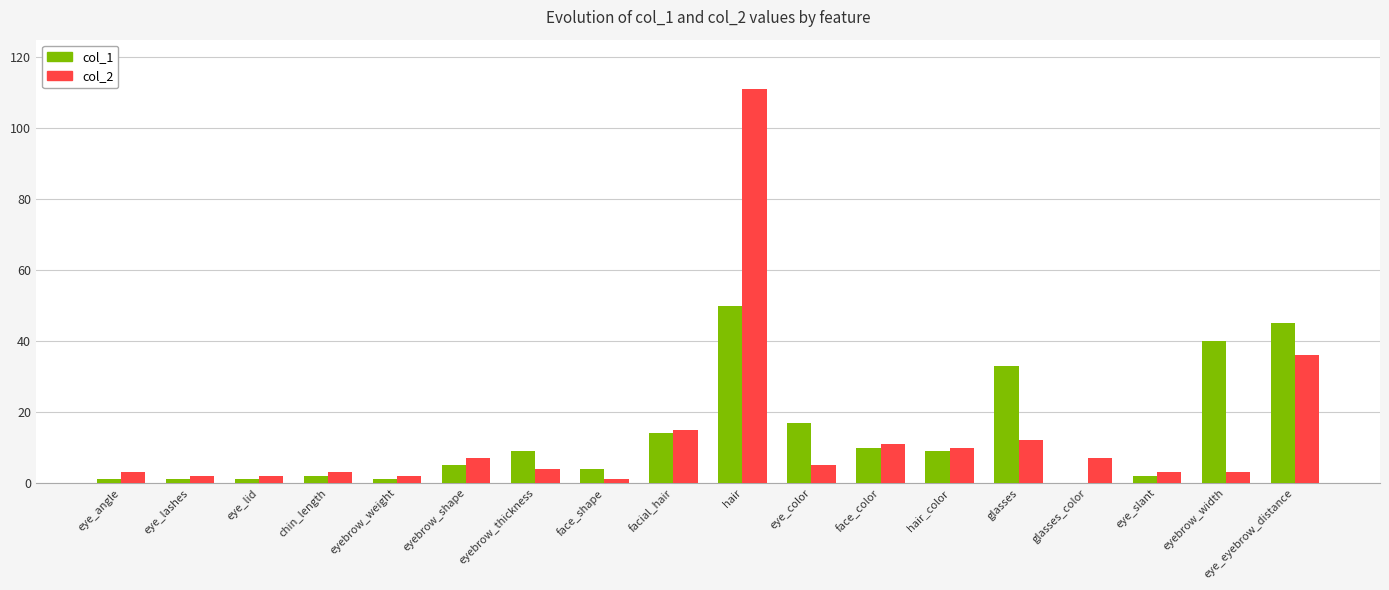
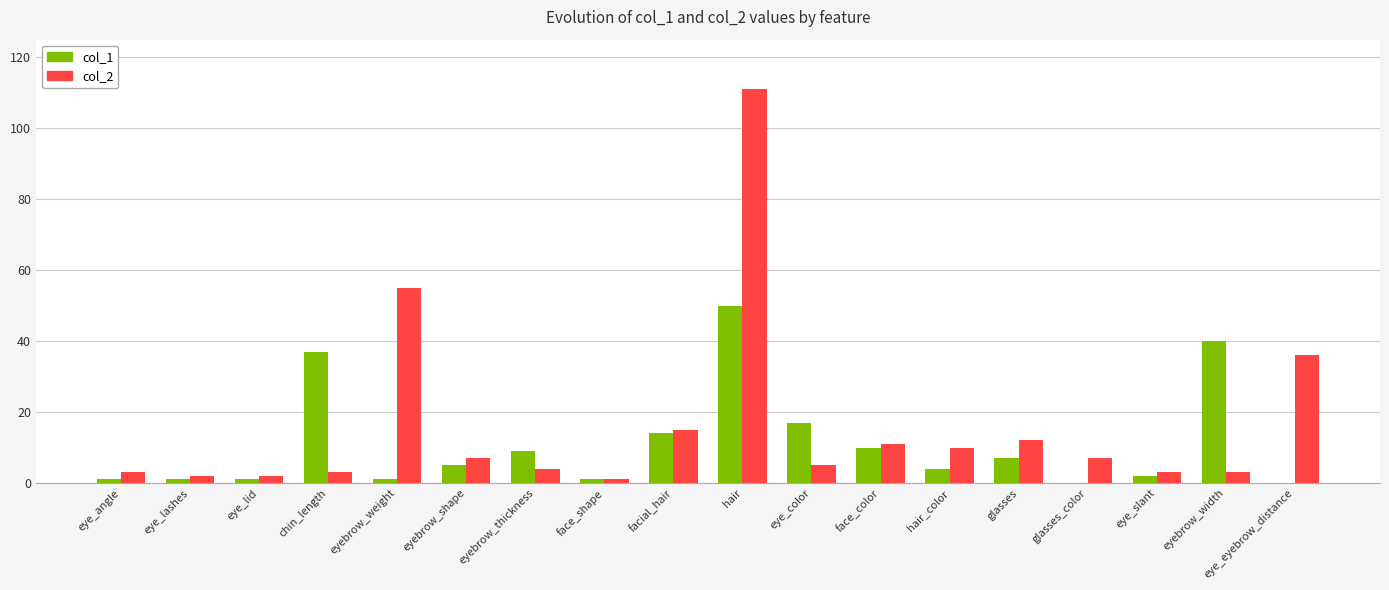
  {
    "col_1": {
      "eye_angle": 1,
      "eye_lashes": 1,
      "eye_lid": 1,
-     "chin_length": 2,
+     "chin_length": 37,
      "eyebrow_weight": 1,
      "eyebrow_shape": 5,
      "eyebrow_thickness": 9,
-     "face_shape": 4,
+     "face_shape": 1,
      "facial_hair": 14,
      "hair": 50,
      "eye_color": 17,
      "face_color": 10,
-     "hair_color": 9,
-     "glasses": 33,
+     "hair_color": 4,
+     "glasses": 7,
      "glasses_color": 0,
      "eye_slant": 2,
      "eyebrow_width": 40,
-     "eye_eyebrow_distance": 45
+     "eye_eyebrow_distance": 0
    },
    "col_2": {
      "eye_angle": 3,
      "eye_lashes": 2,
      "eye_lid": 2,
      "chin_length": 3,
-     "eyebrow_weight": 2,
+     "eyebrow_weight": 55,
      "eyebrow_shape": 7,
      "eyebrow_thickness": 4,
      "face_shape": 1,
      "facial_hair": 15,
      "hair": 111,
      "eye_color": 5,
      "face_color": 11,
      "hair_color": 10,
      "glasses": 12,
      "glasses_color": 7,
      "eye_slant": 3,
      "eyebrow_width": 3,
      "eye_eyebrow_distance": 36
    }
  }
